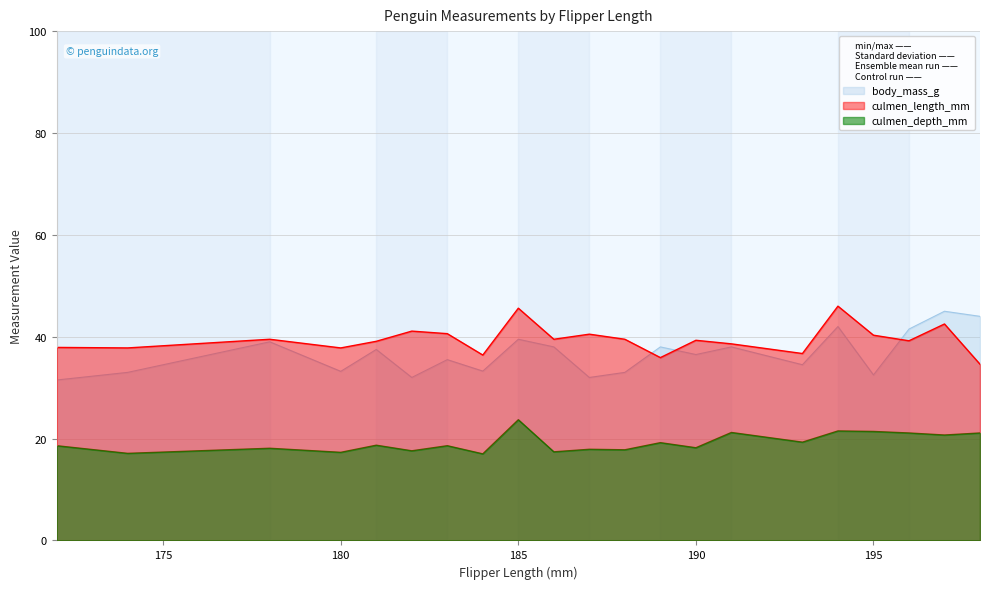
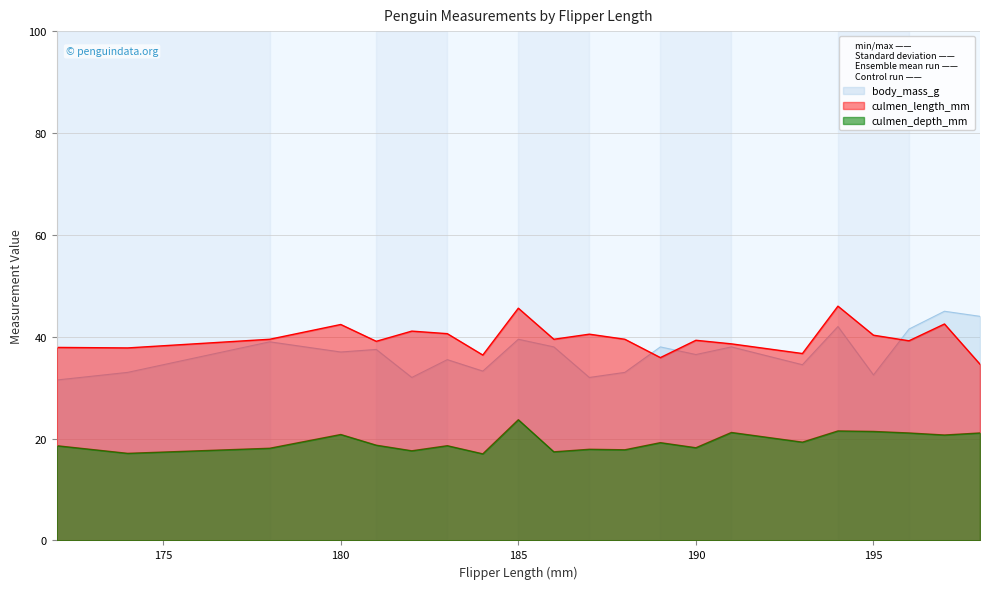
  {
    "body_mass_g": {
-     "180": 33,
+     "180": 37,
      "185": 40,
      "190": 37,
      "195": 33
    },
    "culmen_length_mm": {
-     "180": 38,
+     "180": 42,
      "185": 46,
      "190": 39,
      "195": 40
    },
    "culmen_depth_mm": {
-     "180": 17,
+     "180": 21,
      "185": 24,
      "190": 18,
      "195": 21
    }
  }
